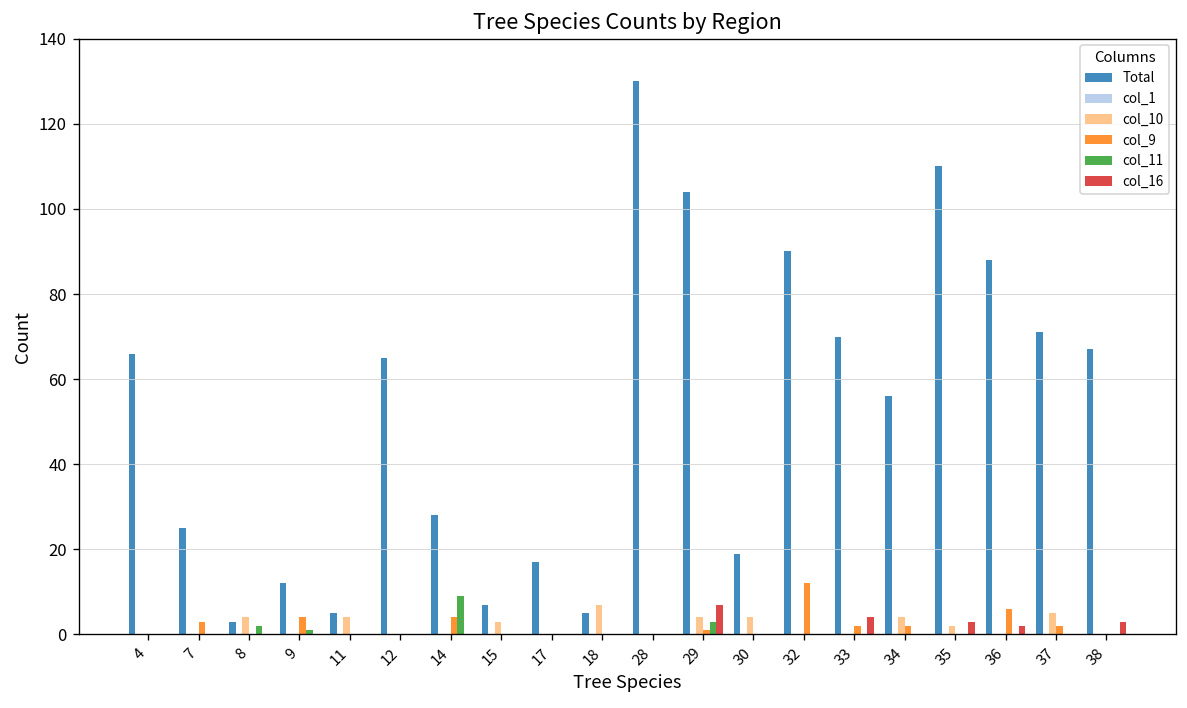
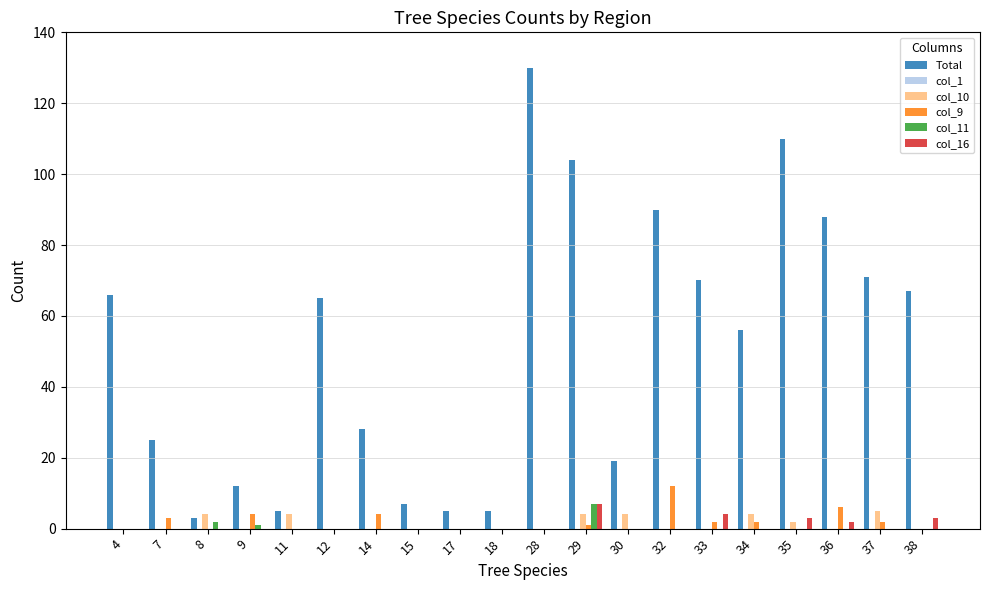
  {
    "Total": {
      "4": 66,
      "7": 25,
      "8": 3,
      "9": 12,
      "11": 5,
      "12": 65,
      "14": 28,
      "15": 7,
-     "17": 17,
+     "17": 5,
      "18": 5,
      "28": 130,
      "29": 104,
      "30": 19,
      "32": 90,
      "33": 70,
      "34": 56,
      "35": 110,
      "36": 88,
      "37": 71,
      "38": 67
    },
    "col_1": {
      "4": 0,
      "7": 0,
      "8": 0,
      "9": 0,
      "11": 0,
      "12": 0,
      "14": 0,
      "15": 0,
      "17": 0,
      "18": 0,
      "28": 0,
      "29": 0,
      "30": 0,
      "32": 0,
      "33": 0,
      "34": 0,
      "35": 0,
      "36": 0,
      "37": 0,
      "38": 0
    },
    "col_10": {
      "4": 0,
      "7": 0,
      "8": 4,
      "9": 0,
      "11": 4,
      "12": 0,
      "14": 0,
-     "15": 3,
+     "15": 0,
      "17": 0,
-     "18": 7,
+     "18": 0,
      "28": 0,
      "29": 4,
      "30": 4,
      "32": 0,
      "33": 0,
      "34": 4,
      "35": 2,
      "36": 0,
      "37": 5,
      "38": 0
    },
    "col_9": {
      "4": 0,
      "7": 3,
      "8": 0,
      "9": 4,
      "11": 0,
      "12": 0,
      "14": 4,
      "15": 0,
      "17": 0,
      "18": 0,
      "28": 0,
      "29": 1,
      "30": 0,
      "32": 12,
      "33": 2,
      "34": 2,
      "35": 0,
      "36": 6,
      "37": 2,
      "38": 0
    },
    "col_11": {
      "4": 0,
      "7": 0,
      "8": 2,
      "9": 1,
      "11": 0,
      "12": 0,
-     "14": 9,
+     "14": 0,
      "15": 0,
      "17": 0,
      "18": 0,
      "28": 0,
-     "29": 3,
+     "29": 7,
      "30": 0,
      "32": 0,
      "33": 0,
      "34": 0,
      "35": 0,
      "36": 0,
      "37": 0,
      "38": 0
    },
    "col_16": {
      "4": 0,
      "7": 0,
      "8": 0,
      "9": 0,
      "11": 0,
      "12": 0,
      "14": 0,
      "15": 0,
      "17": 0,
      "18": 0,
      "28": 0,
      "29": 7,
      "30": 0,
      "32": 0,
      "33": 4,
      "34": 0,
      "35": 3,
      "36": 2,
      "37": 0,
      "38": 3
    }
  }
